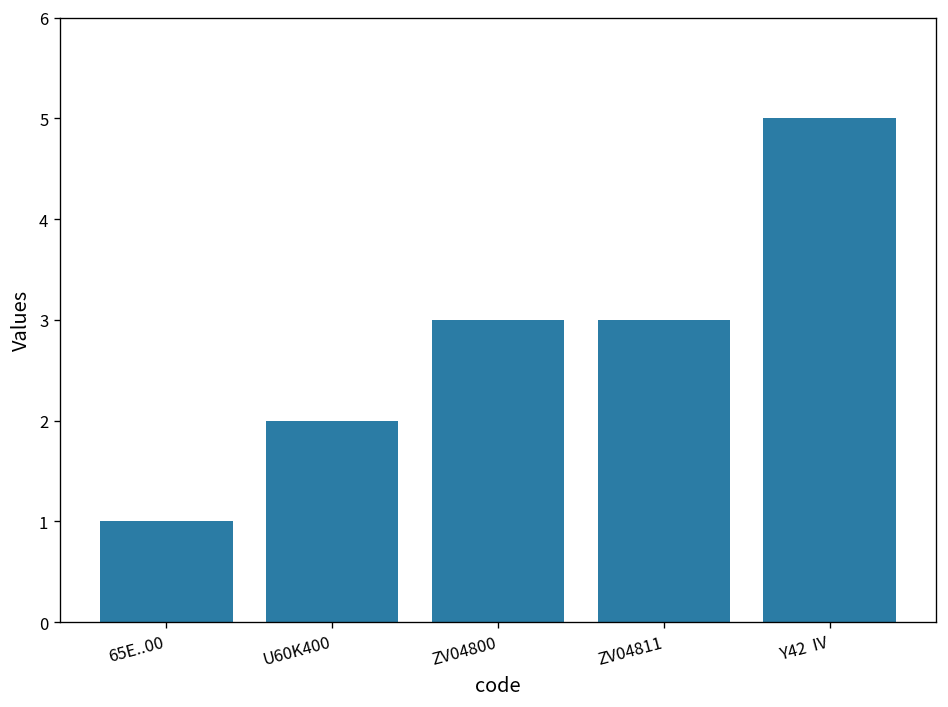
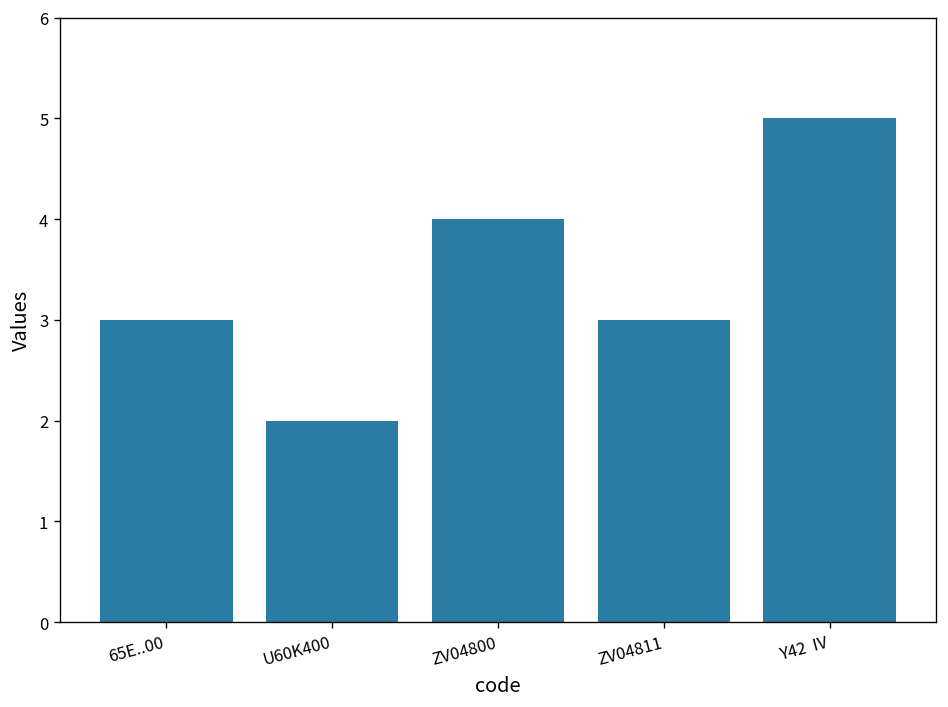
  {
-   "65E..00": 1,
+   "65E..00": 3,
    "U60K400": 2,
-   "ZV04800": 3,
+   "ZV04800": 4,
    "ZV04811": 3,
    "Y42 IV": 5
  }
